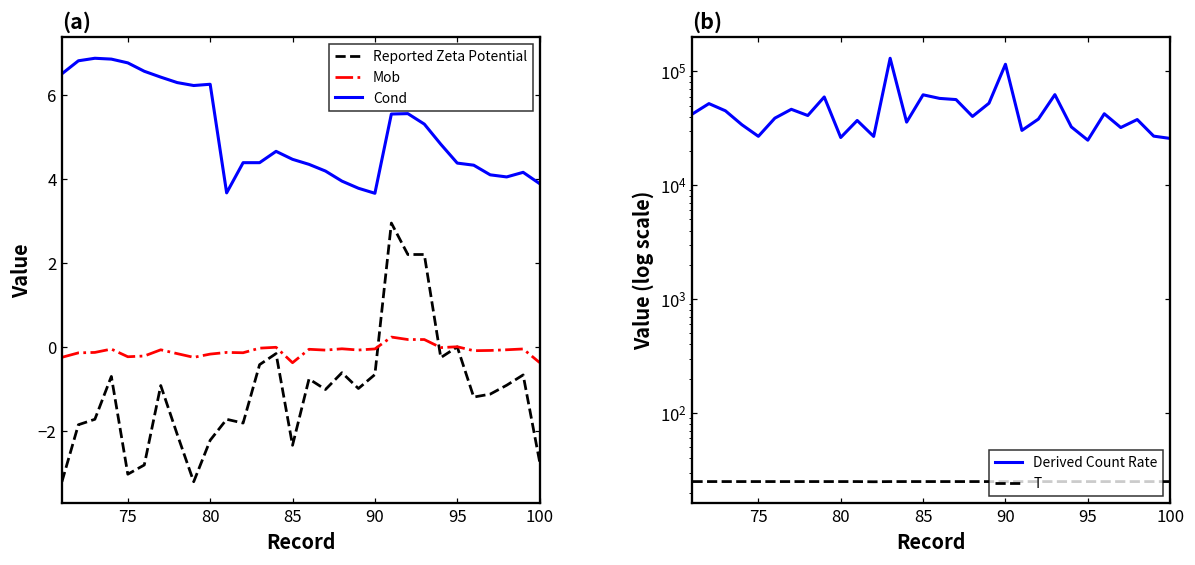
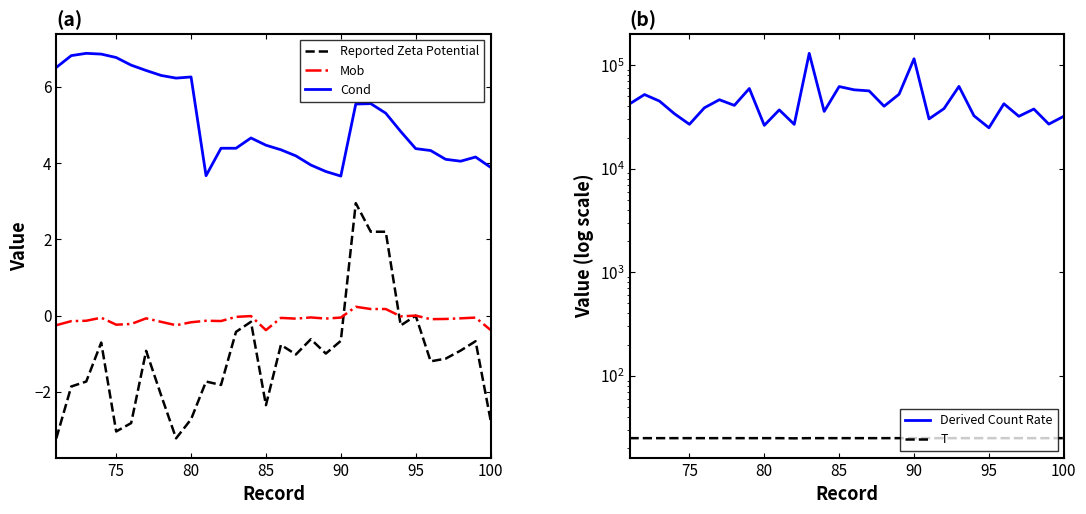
  {
    "(a)": {
      "Reported Zeta Potential": {
        "75": -3.0,
-       "80": -2.2,
+       "80": -2.7,
        "85": -2.4,
        "90": -0.7,
        "100": -2.7
      },
      "Mob": {
        "75": -0.2,
        "80": -0.2,
        "85": -0.4,
        "90": -0.1,
        "100": -0.4
      },
      "Cond": {
        "75": 6.8,
        "80": 6.3,
        "85": 4.5,
        "90": 3.7,
        "95": 4.4,
        "100": 3.9
      }
    },
    "(b)": {
      "Derived Count Rate": {
        "75": 27000,
        "80": 26000,
        "85": 60000,
        "90": 120000,
        "95": 25000,
-       "100": 26000
+       "100": 32000
      },
      "T": {
        "75": 25,
        "80": 25,
        "85": 25,
        "100": 25
      }
    }
  }
